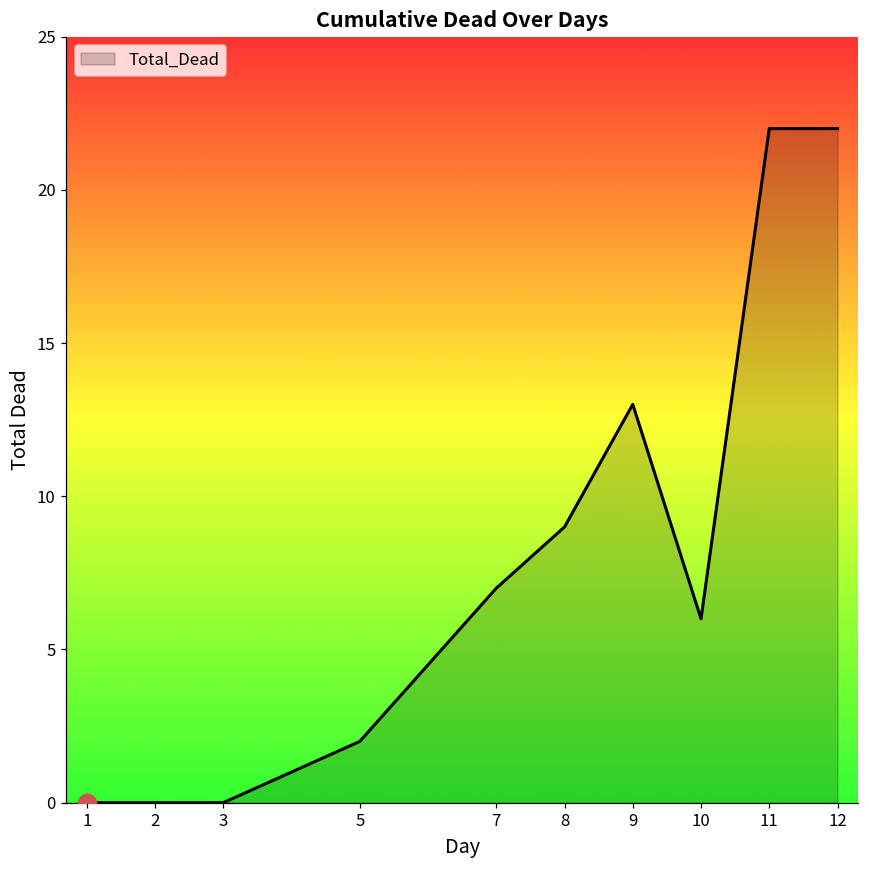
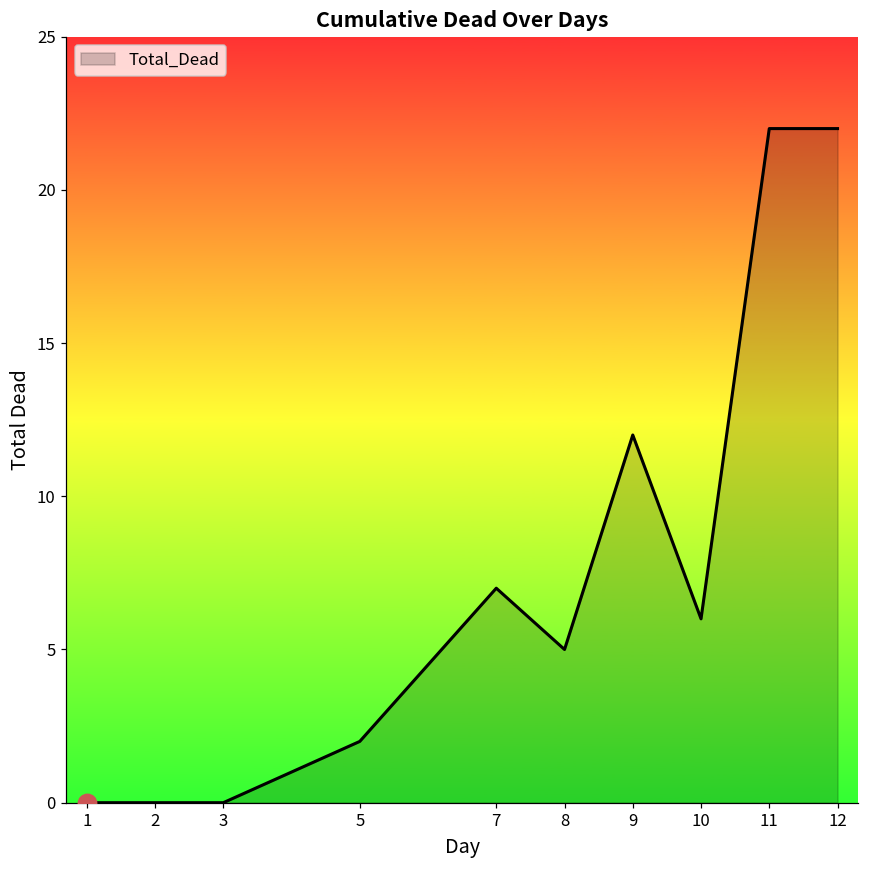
  {
    "Total_Dead": {
      "2": 0,
      "3": 0,
      "5": 2,
      "7": 7,
-     "8": 9,
-     "9": 13,
+     "8": 5,
+     "9": 12,
      "10": 6,
      "11": 22,
      "12": 22
    }
  }
